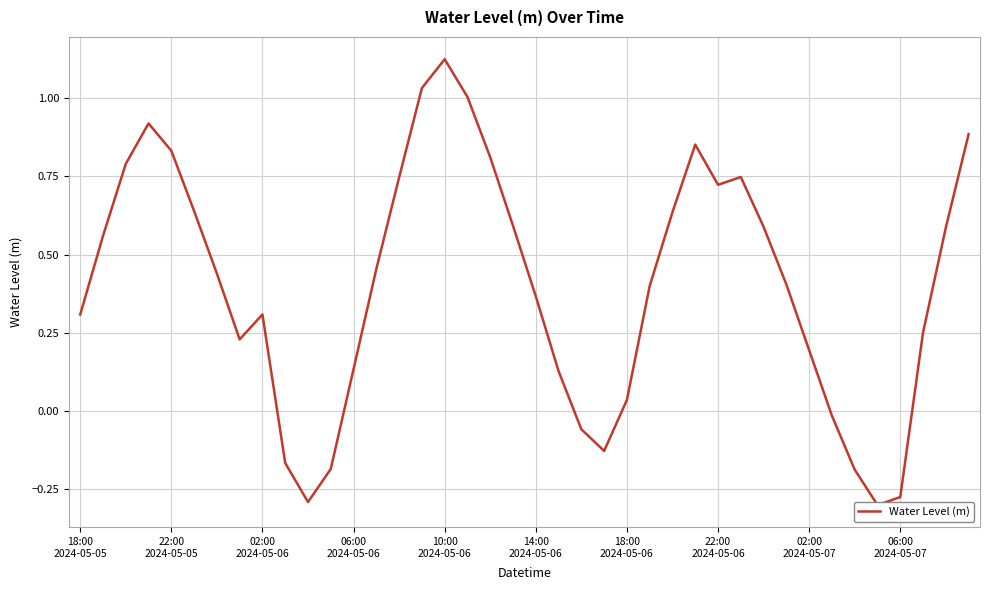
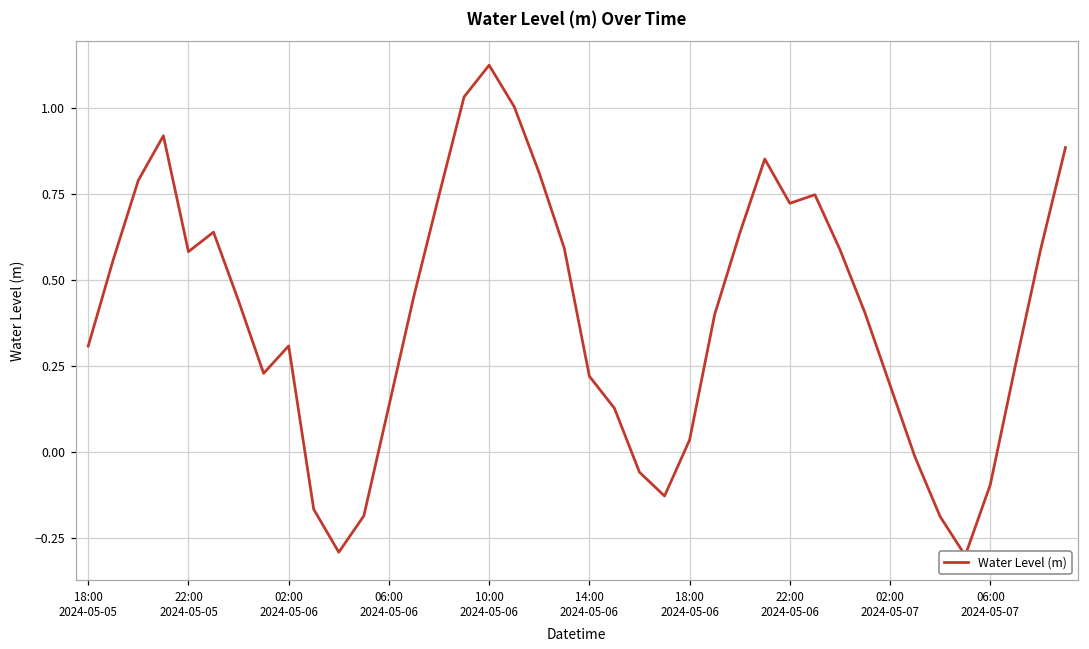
  {
    "18:00 2024-05-05": 0.31,
-   "22:00 2024-05-05": 0.83,
+   "22:00 2024-05-05": 0.58,
    "02:00 2024-05-06": 0.31,
    "06:00 2024-05-06": 0.13,
    "10:00 2024-05-06": 1.12,
-   "14:00 2024-05-06": 0.37,
+   "14:00 2024-05-06": 0.22,
    "18:00 2024-05-06": 0.04,
    "22:00 2024-05-06": 0.72,
    "02:00 2024-05-07": 0.19,
-   "06:00 2024-05-07": -0.28
+   "06:00 2024-05-07": -0.09
  }
